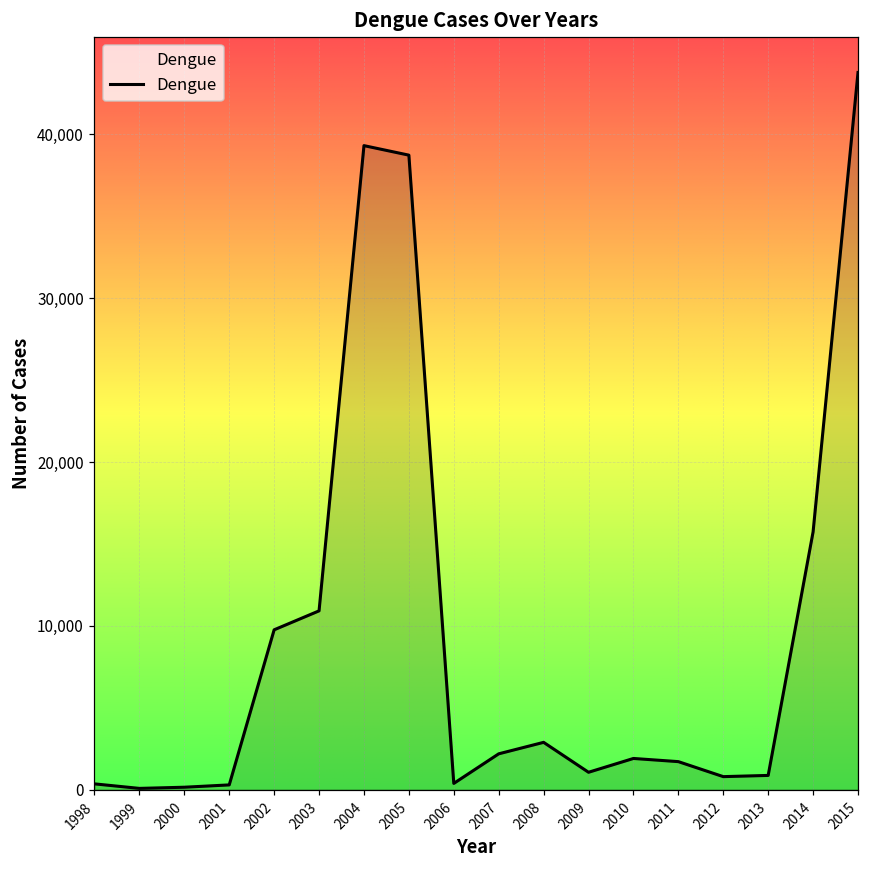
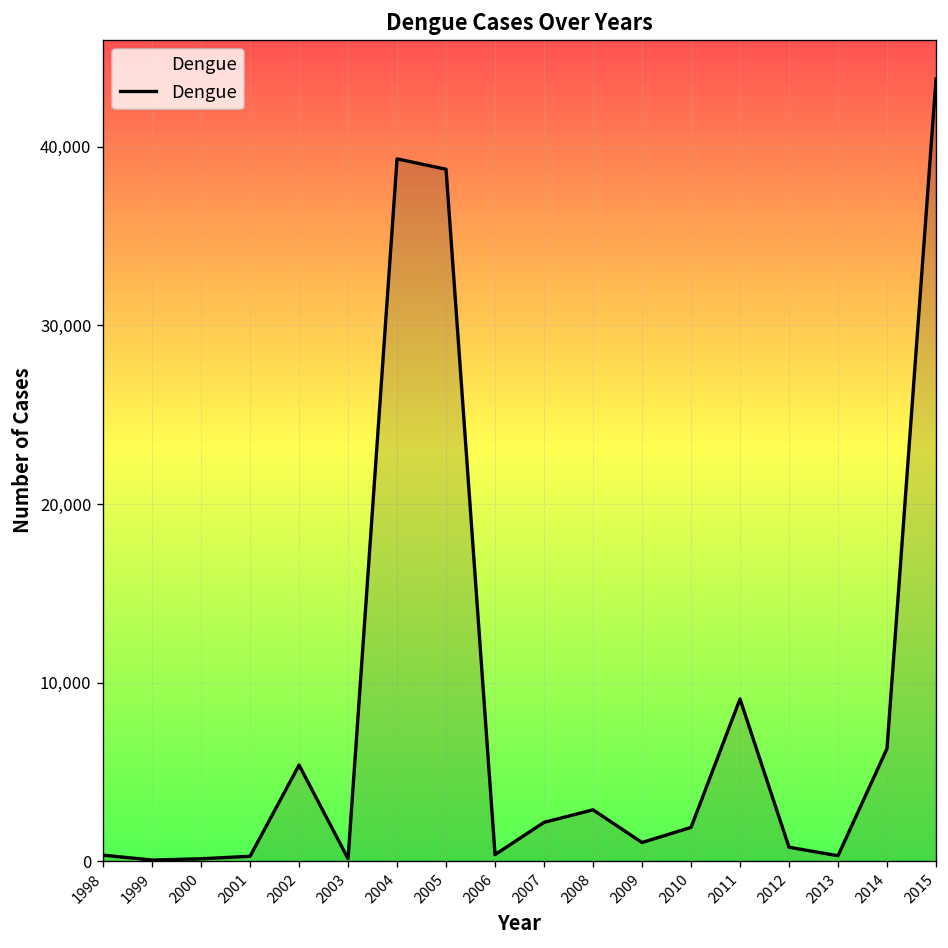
  {
    "1998": "300",
    "1999": "100",
    "2000": "100",
    "2001": "300",
-   "2002": "9,800",
-   "2003": "10,900",
+   "2002": "5,400",
+   "2003": "100",
    "2004": "39,300",
    "2005": "38,700",
    "2006": "400",
    "2007": "2,200",
    "2008": "2,900",
    "2009": "1,100",
    "2010": "1,900",
-   "2011": "1,700",
+   "2011": "9,100",
    "2012": "800",
-   "2013": "900",
-   "2014": "15,700",
+   "2013": "300",
+   "2014": "6,300",
    "2015": "43,800"
  }
